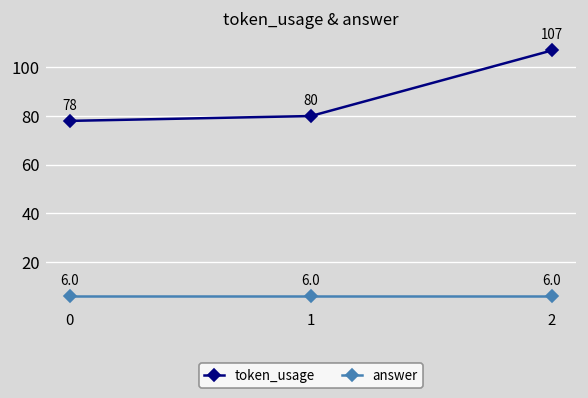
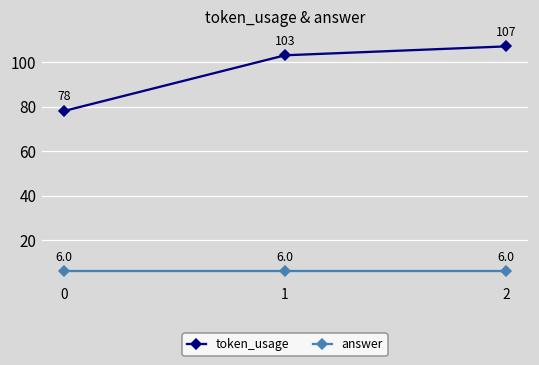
  {
    "token_usage": {
      "0": 78,
-     "1": 80,
+     "1": 103,
      "2": 107
    },
    "answer": {
      "0": 6.0,
      "1": 6.0,
      "2": 6.0
    }
  }
